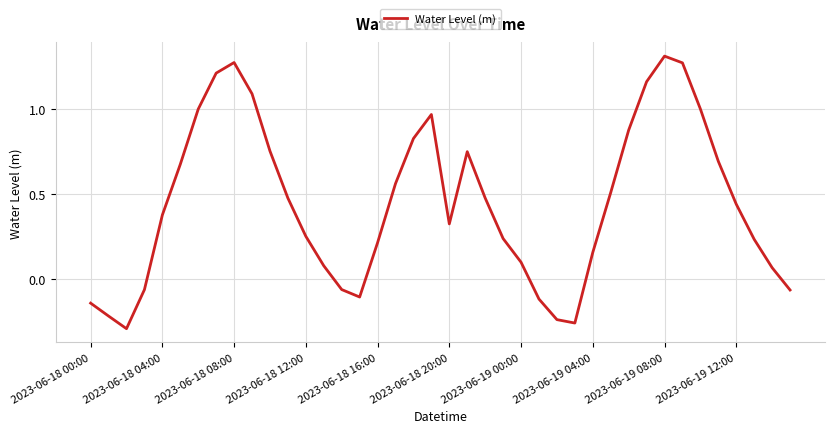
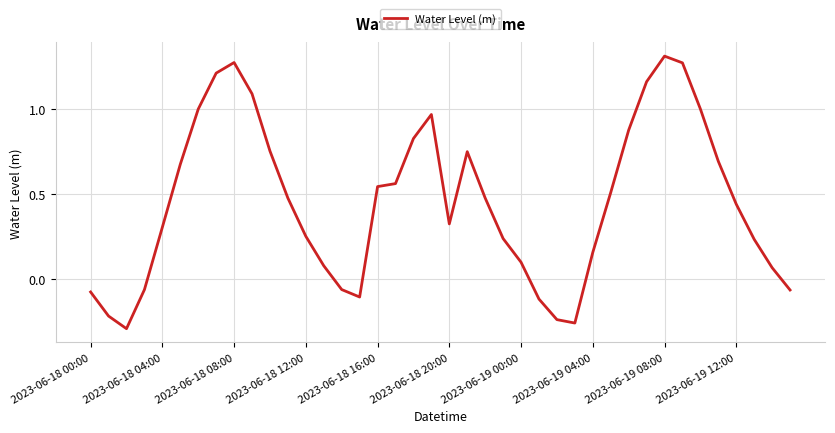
  {
-   "2023-06-18 00:00": -0.14,
-   "2023-06-18 04:00": 0.38,
+   "2023-06-18 00:00": -0.08,
+   "2023-06-18 04:00": 0.30,
    "2023-06-18 08:00": 1.28,
    "2023-06-18 12:00": 0.25,
-   "2023-06-18 16:00": 0.21,
+   "2023-06-18 16:00": 0.54,
    "2023-06-18 20:00": 0.32,
    "2023-06-19 00:00": 0.10,
    "2023-06-19 04:00": 0.16,
    "2023-06-19 08:00": 1.32,
    "2023-06-19 12:00": 0.44
  }
